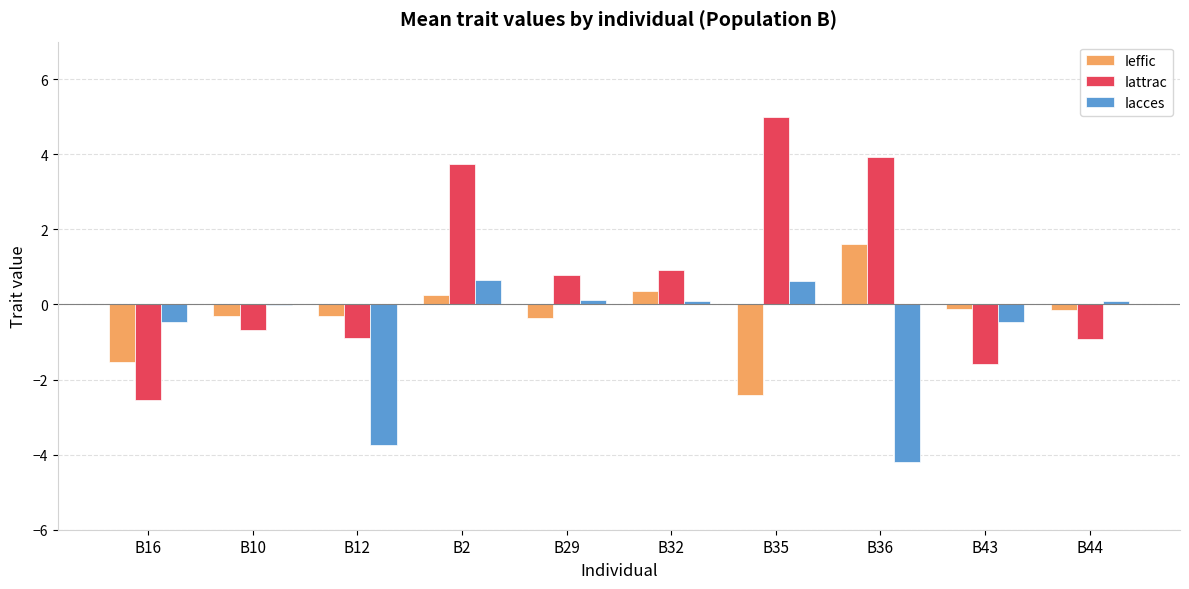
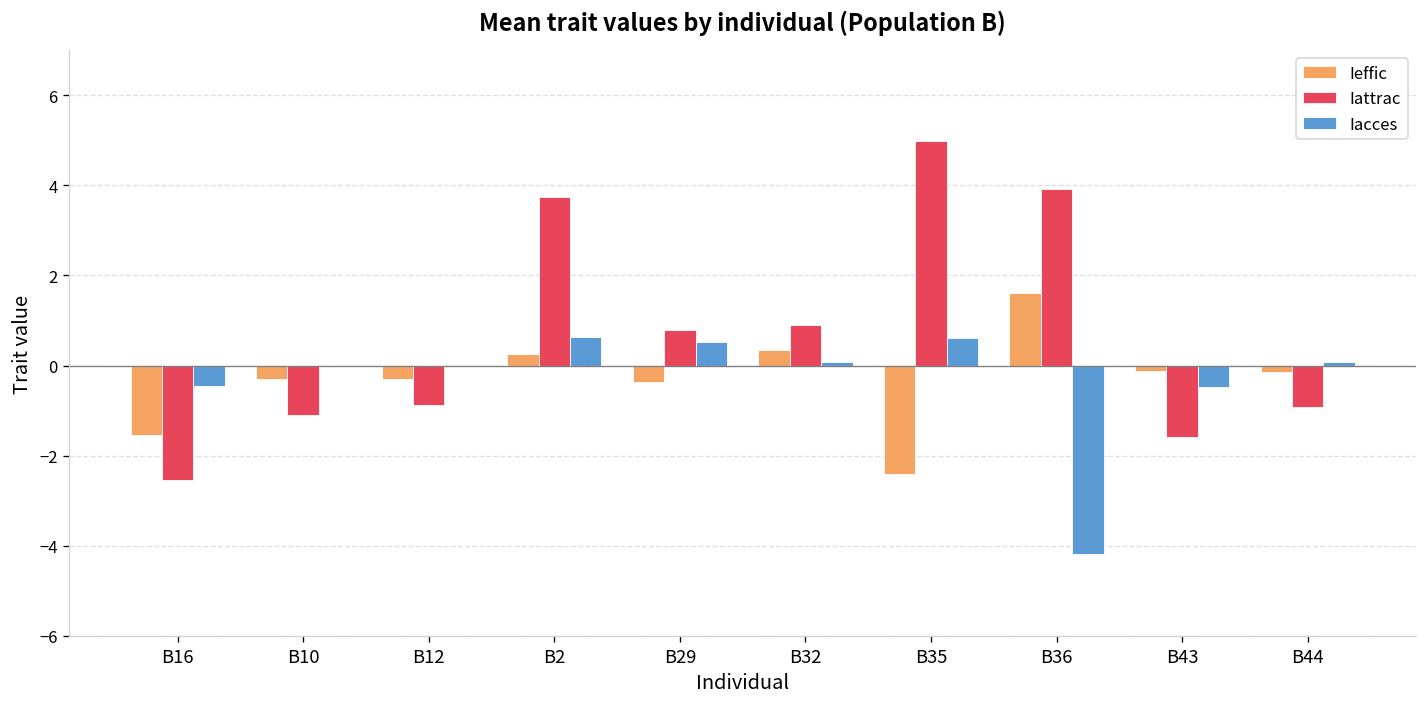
  {
    "Ieffic": {
      "B16": -1.5,
      "B10": -0.3,
      "B12": -0.3,
      "B2": 0.2,
      "B29": -0.4,
      "B32": 0.4,
      "B35": -2.4,
      "B36": 1.6,
      "B43": -0.1,
      "B44": -0.2
    },
    "Iattrac": {
      "B16": -2.5,
-     "B10": -0.7,
+     "B10": -1.1,
      "B12": -0.9,
      "B2": 3.7,
      "B29": 0.8,
      "B32": 0.9,
      "B35": 5.0,
      "B36": 3.9,
      "B43": -1.6,
      "B44": -0.9
    },
    "Iacces": {
      "B16": -0.5,
-     "B12": -3.8,
+     "B12": 0.0,
      "B2": 0.6,
-     "B29": 0.1,
+     "B29": 0.5,
      "B32": 0.1,
      "B35": 0.6,
      "B36": -4.2,
      "B43": -0.5,
      "B44": 0.1
    }
  }
